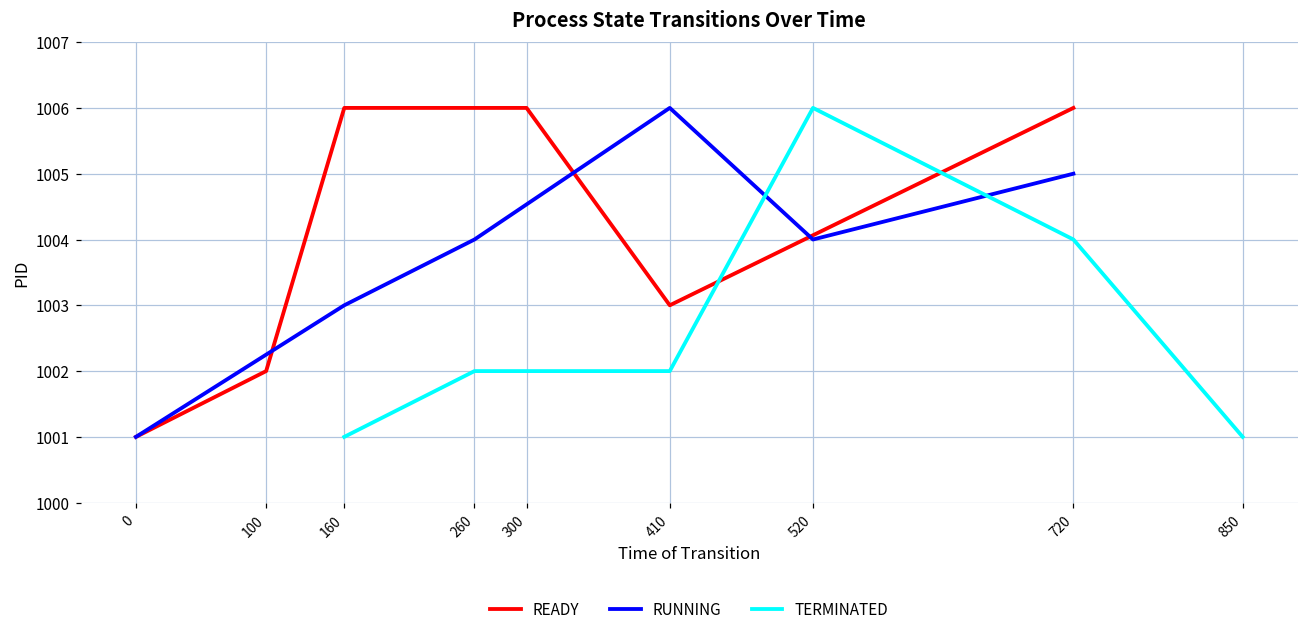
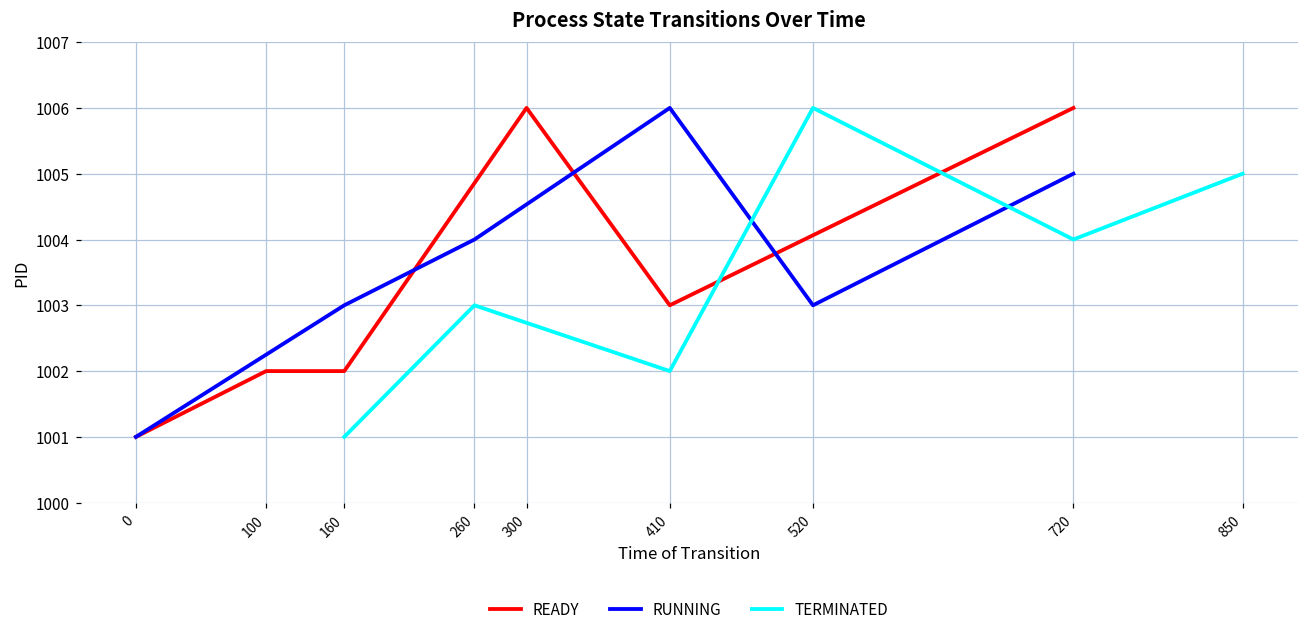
  {
    "READY": {
      "100": 1002,
-     "160": 1006,
+     "160": 1002,
      "300": 1006,
      "410": 1003,
      "720": 1006
    },
    "RUNNING": {
      "160": 1003,
      "260": 1004,
      "410": 1006,
-     "520": 1004,
+     "520": 1003,
      "720": 1005
    },
    "TERMINATED": {
      "160": 1001,
-     "260": 1002,
+     "260": 1003,
      "410": 1002,
      "520": 1006,
      "720": 1004,
-     "850": 1001
+     "850": 1005
    }
  }
